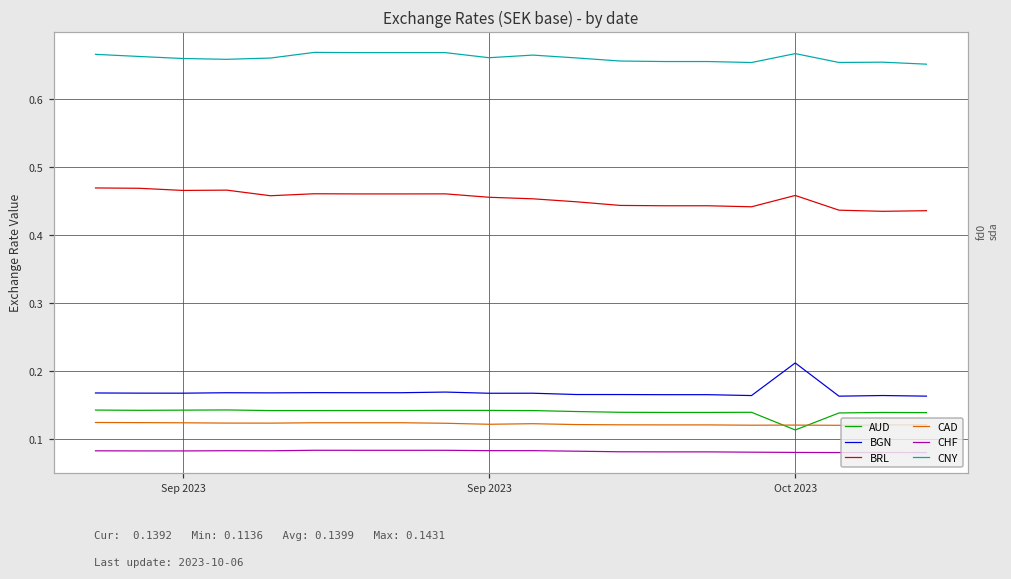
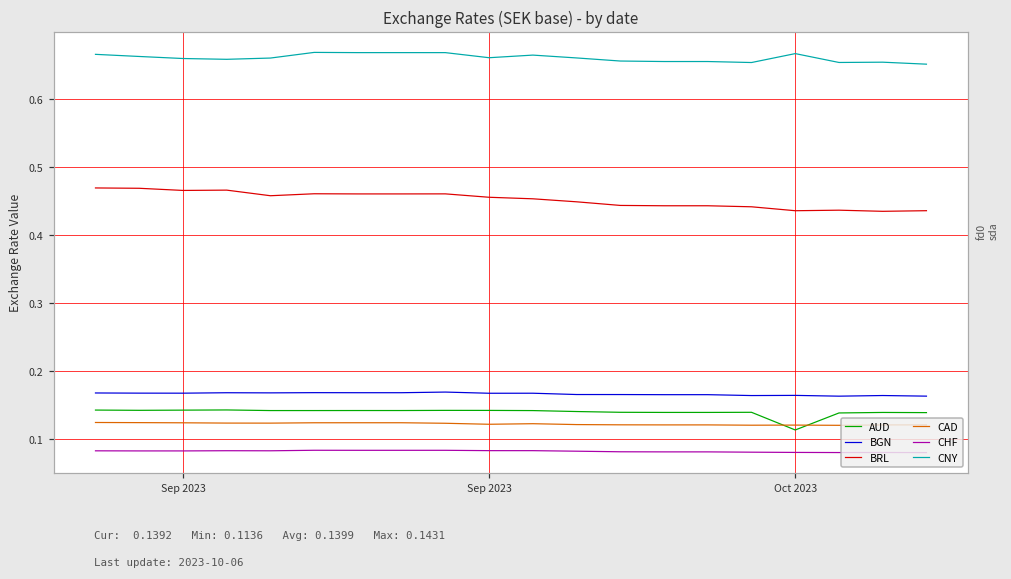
  {
    "AUD": {
      "Oct 2023": 0.11
    },
    "BGN": {
-     "Oct 2023": 0.21
+     "Oct 2023": 0.16
    },
    "BRL": {
-     "Oct 2023": 0.46
+     "Oct 2023": 0.44
    },
    "CAD": {
      "Oct 2023": 0.12
    },
    "CHF": {
      "Oct 2023": 0.08
    },
    "CNY": {
      "Oct 2023": 0.67
    }
  }
